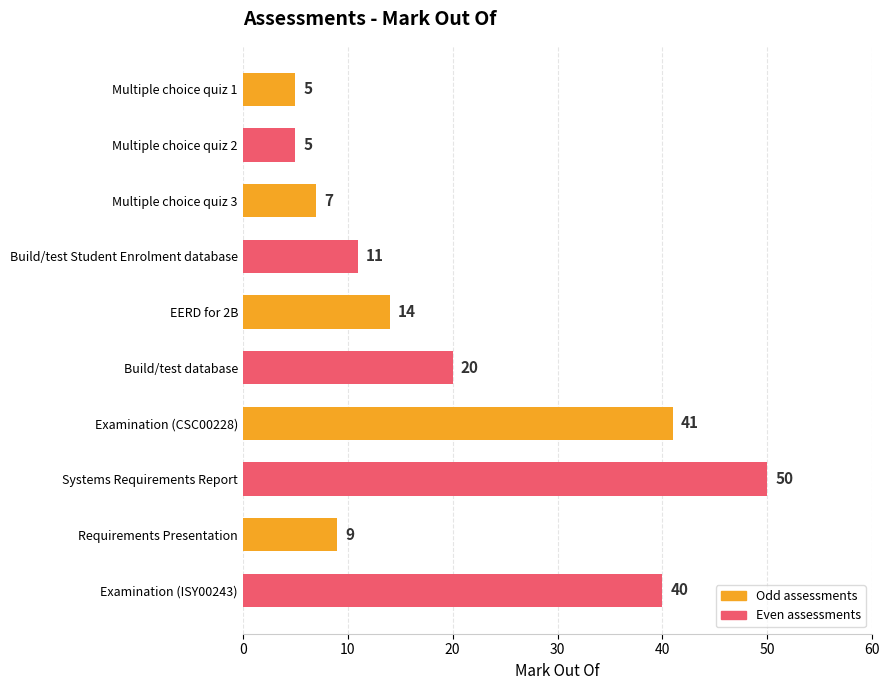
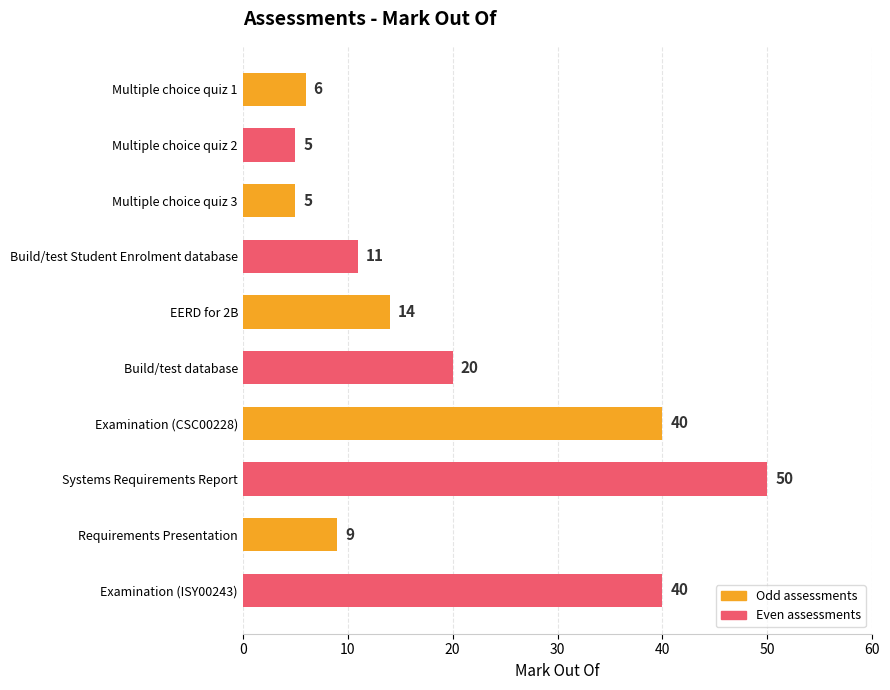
  {
-   "Multiple choice quiz 1": 5,
+   "Multiple choice quiz 1": 6,
    "Multiple choice quiz 2": 5,
-   "Multiple choice quiz 3": 7,
+   "Multiple choice quiz 3": 5,
    "Build/test Student Enrolment database": 11,
    "EERD for 2B": 14,
    "Build/test database": 20,
-   "Examination (CSC00228)": 41,
+   "Examination (CSC00228)": 40,
    "Systems Requirements Report": 50,
    "Requirements Presentation": 9,
    "Examination (ISY00243)": 40
  }
